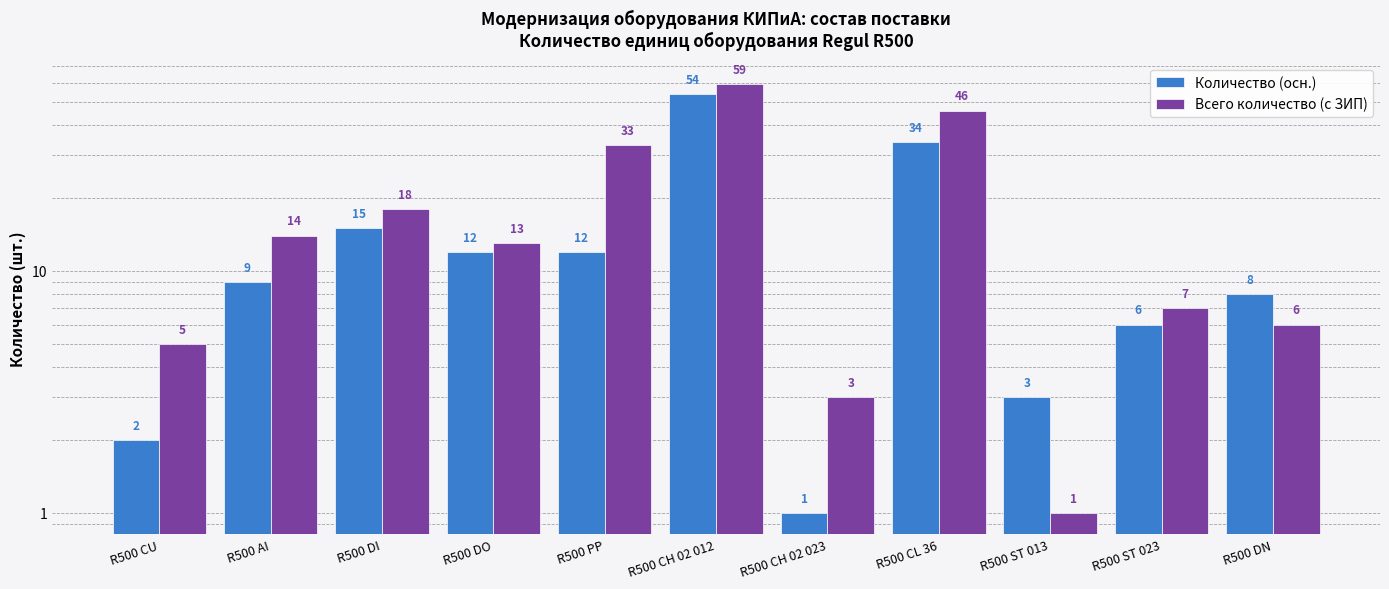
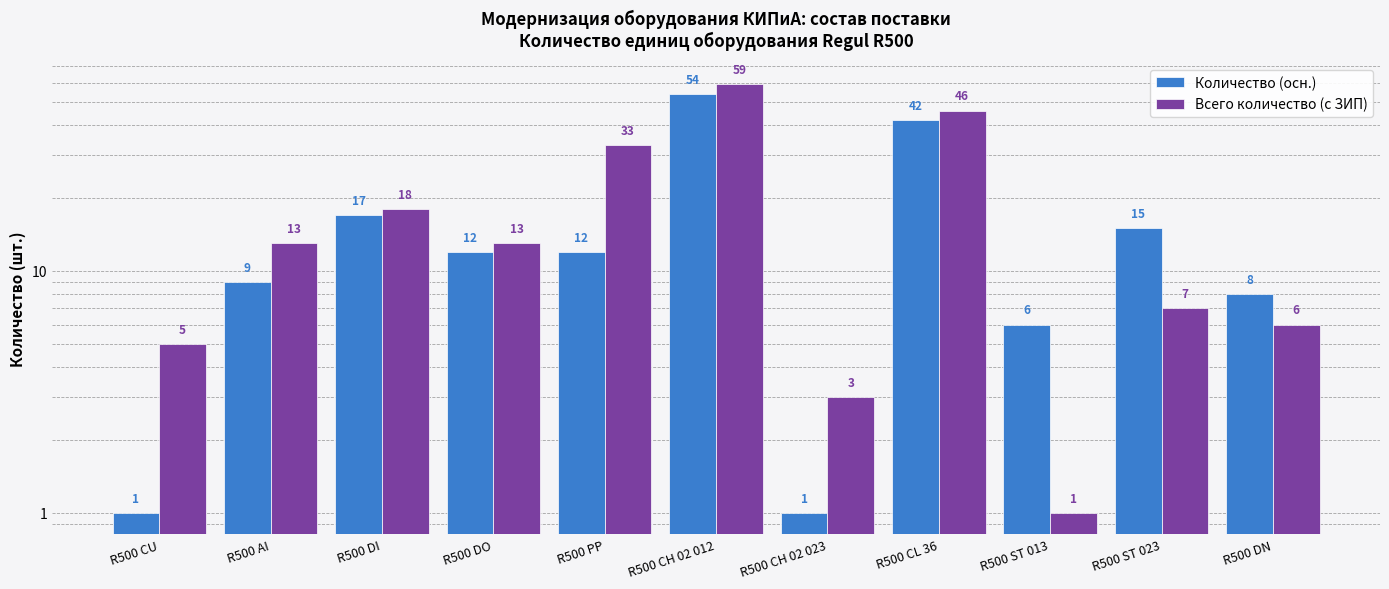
  {
    "Количество (осн.)": {
-     "R500 CU": 2,
+     "R500 CU": 1,
      "R500 AI": 9,
-     "R500 DI": 15,
+     "R500 DI": 17,
      "R500 DO": 12,
      "R500 PP": 12,
      "R500 CH 02 012": 54,
      "R500 CH 02 023": 1,
-     "R500 CL 36": 34,
-     "R500 ST 013": 3,
-     "R500 ST 023": 6,
+     "R500 CL 36": 42,
+     "R500 ST 013": 6,
+     "R500 ST 023": 15,
      "R500 DN": 8
    },
    "Всего количество (с ЗИП)": {
      "R500 CU": 5,
-     "R500 AI": 14,
+     "R500 AI": 13,
      "R500 DI": 18,
      "R500 DO": 13,
      "R500 PP": 33,
      "R500 CH 02 012": 59,
      "R500 CH 02 023": 3,
      "R500 CL 36": 46,
      "R500 ST 013": 1,
      "R500 ST 023": 7,
      "R500 DN": 6
    }
  }
